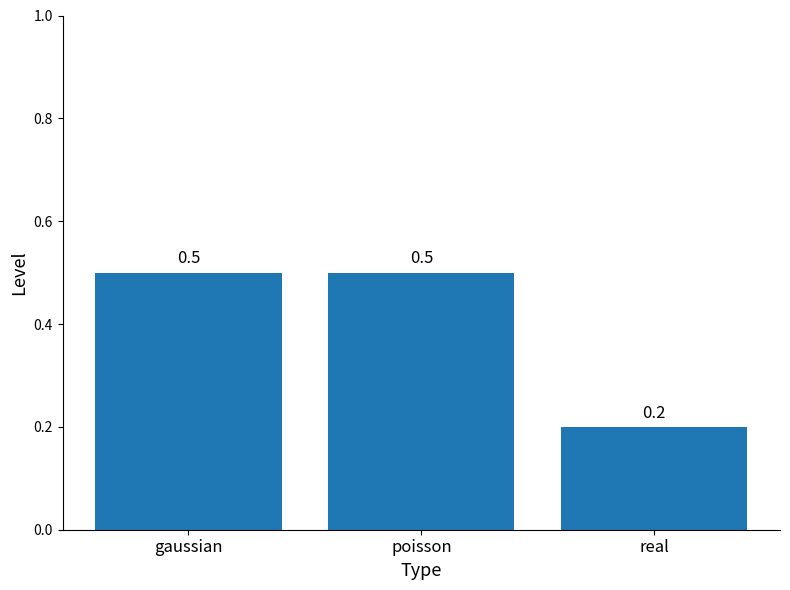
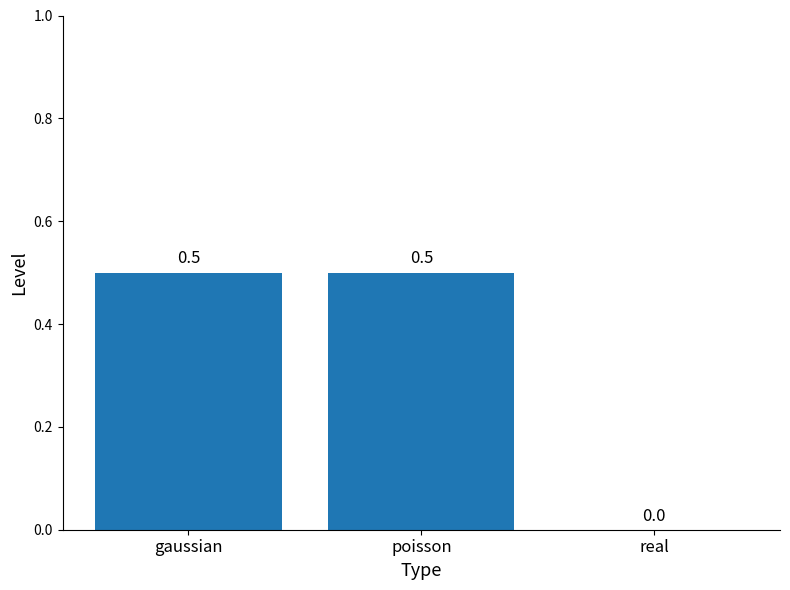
  {
    "gaussian": 0.5,
    "poisson": 0.5,
-   "real": 0.2
+   "real": 0.0
  }
